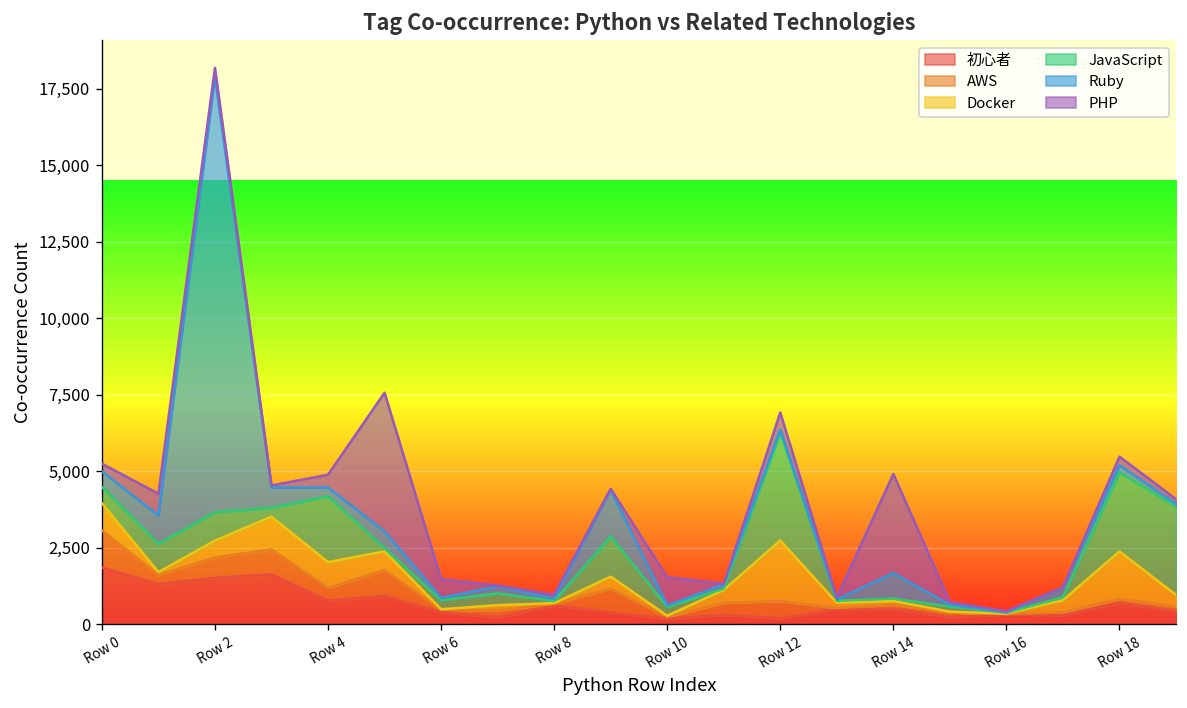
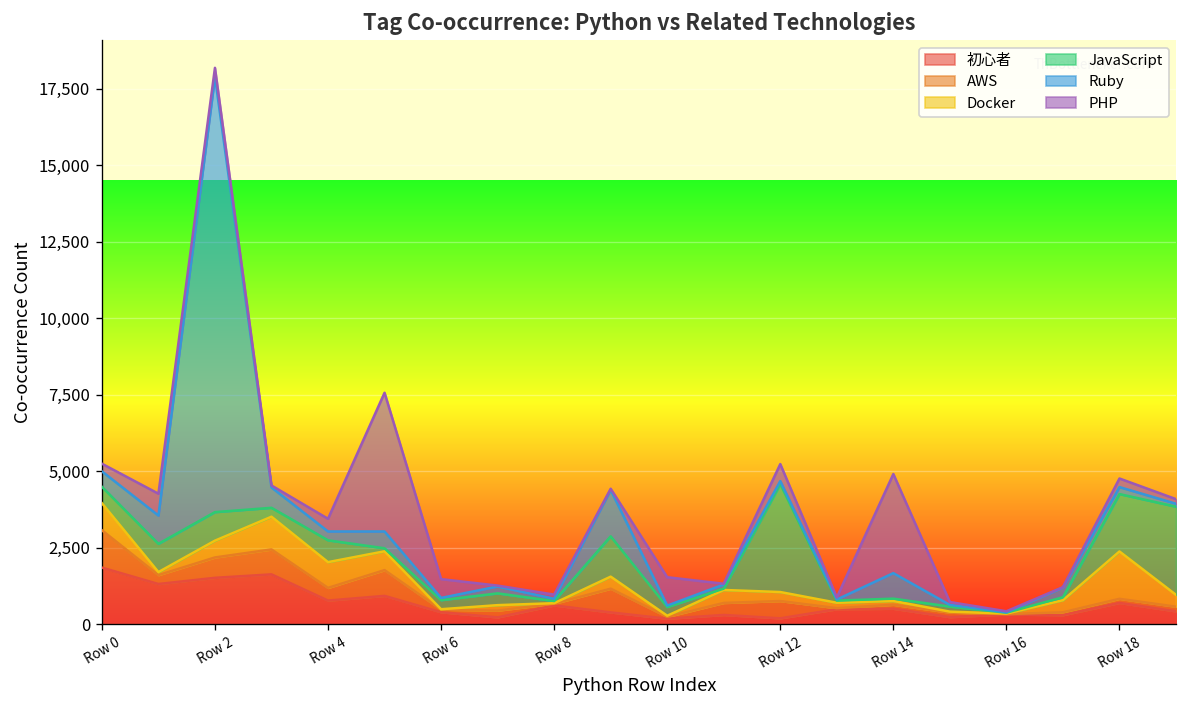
  {
    "Docker": {
      "Row 0": "900",
      "Row 2": "500",
      "Row 4": "800",
-     "Row 12": "2,000",
+     "Row 12": "300",
      "Row 18": "1,500"
    },
    "JavaScript": {
      "Row 0": "500",
      "Row 2": "900",
-     "Row 4": "2,200",
-     "Row 18": "2,600"
+     "Row 4": "700",
+     "Row 18": "1,900"
    },
    "Ruby": {
      "Row 0": "500",
      "Row 2": "14,200",
      "Row 4": "300",
      "Row 14": "800",
      "Row 18": "200"
    },
    "PHP": {
      "Row 0": "300",
      "Row 2": "300",
      "Row 4": "400",
      "Row 6": "600",
      "Row 8": "100",
      "Row 10": "900",
      "Row 12": "600",
      "Row 14": "3,200",
      "Row 18": "300"
    }
  }
